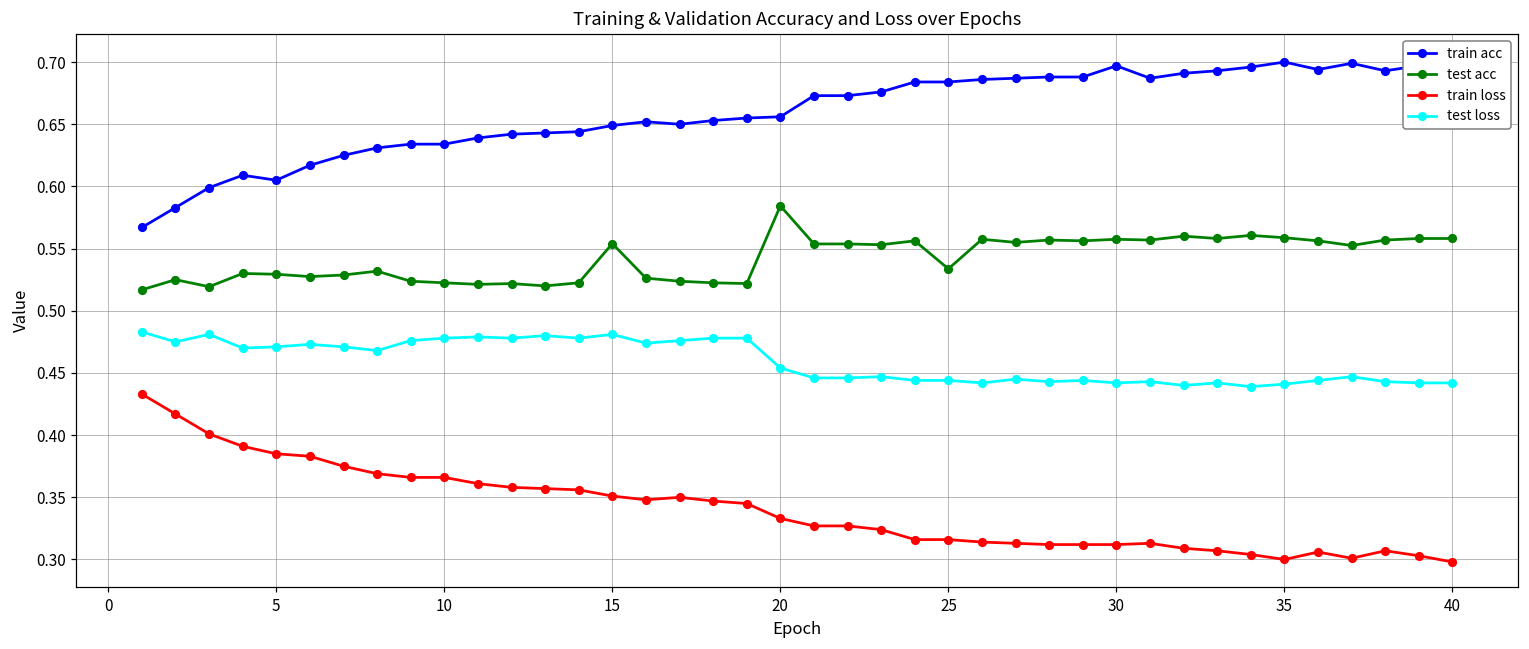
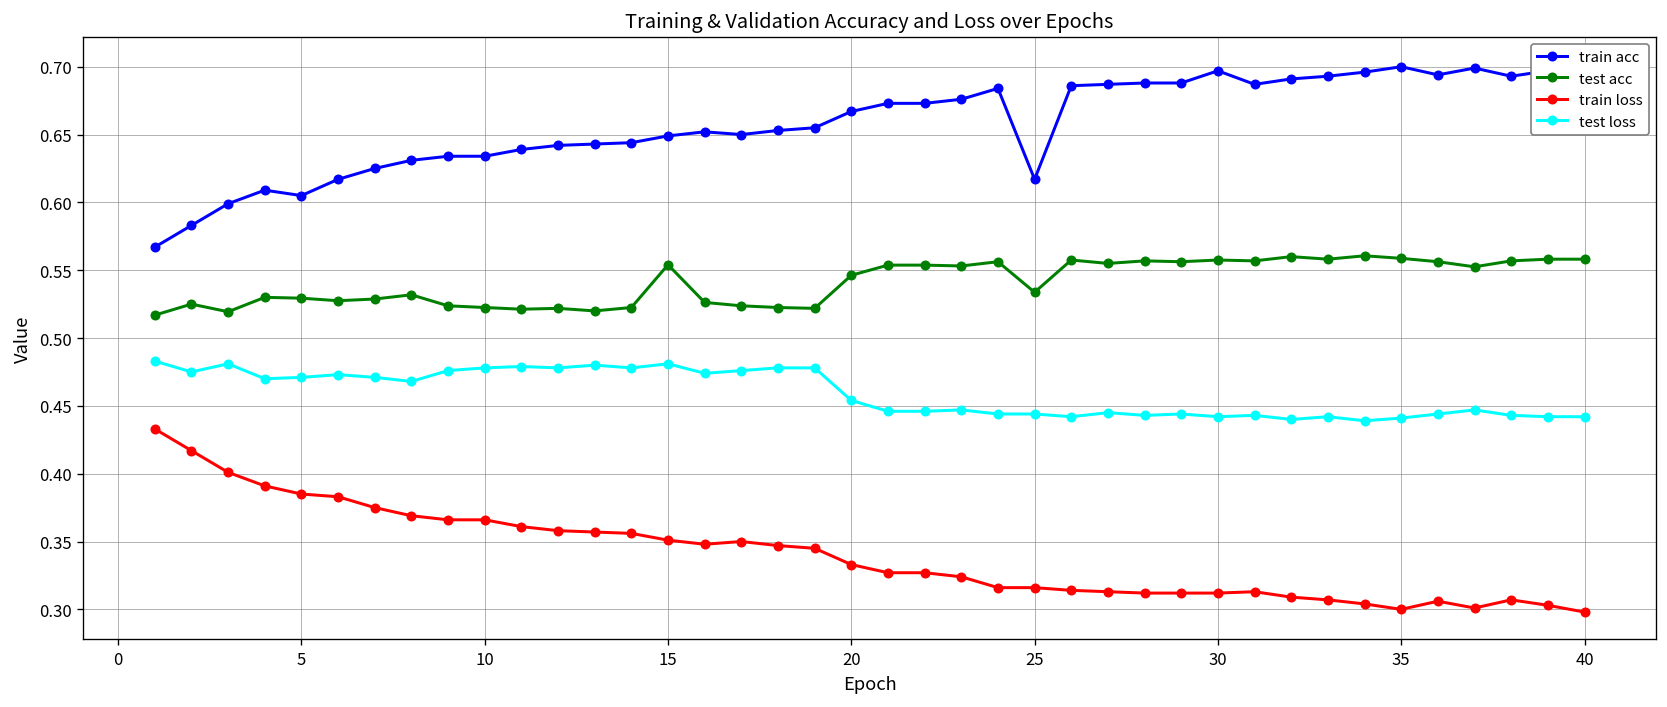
  {
    "train acc": {
      "5": 0.605,
      "10": 0.634,
      "15": 0.649,
-     "20": 0.656,
-     "25": 0.684,
+     "20": 0.667,
+     "25": 0.617,
      "30": 0.697,
      "35": 0.700
    },
    "test acc": {
      "5": 0.529,
      "10": 0.523,
      "15": 0.554,
-     "20": 0.584,
+     "20": 0.546,
      "25": 0.534,
      "30": 0.558,
      "35": 0.559,
      "40": 0.558
    },
    "train loss": {
      "5": 0.385,
      "10": 0.366,
      "15": 0.351,
      "20": 0.333,
      "25": 0.316,
      "30": 0.312,
      "35": 0.300,
      "40": 0.298
    },
    "test loss": {
      "5": 0.471,
      "10": 0.478,
      "15": 0.481,
      "20": 0.454,
      "25": 0.444,
      "30": 0.442,
      "35": 0.441,
      "40": 0.442
    }
  }
